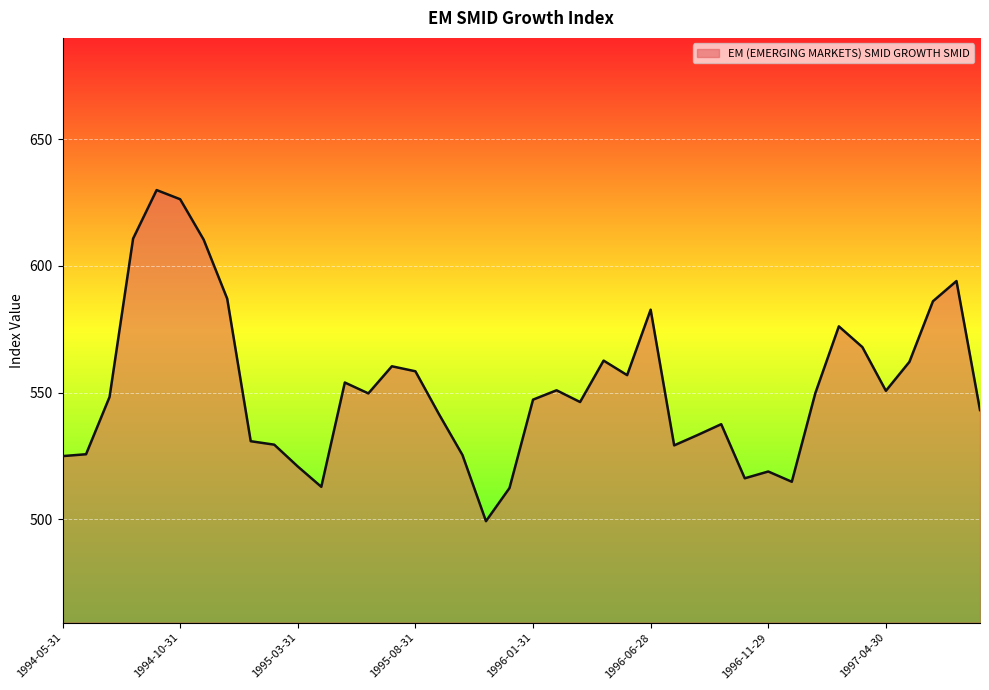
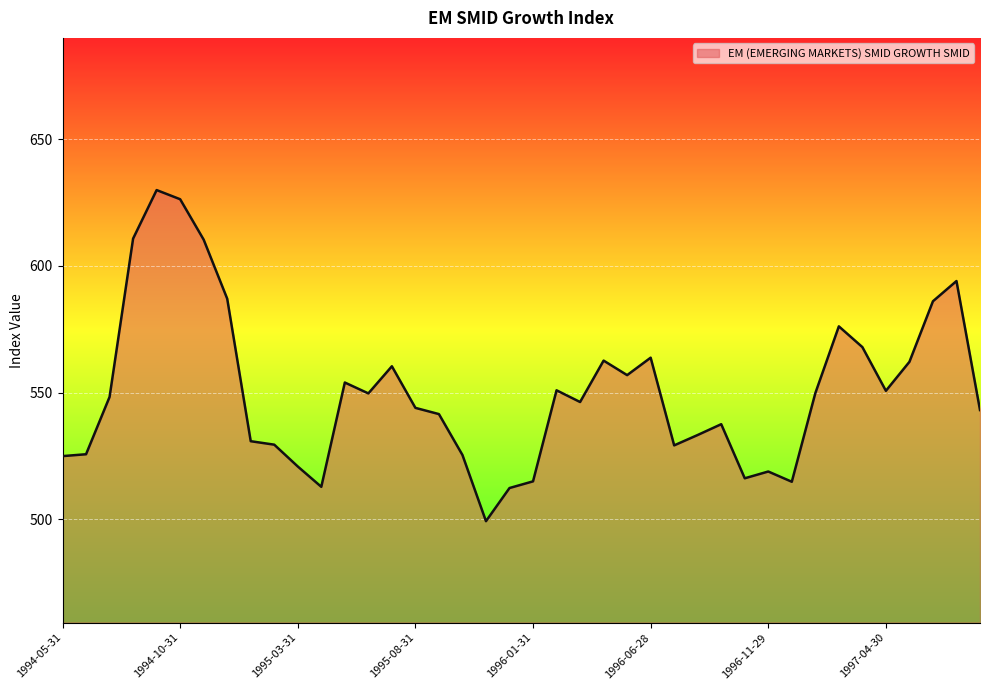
  {
    "1994-05-31": 525,
    "1994-10-31": 626,
    "1995-03-31": 521,
-   "1995-08-31": 558,
-   "1996-01-31": 547,
-   "1996-06-28": 583,
+   "1995-08-31": 544,
+   "1996-01-31": 515,
+   "1996-06-28": 564,
    "1996-11-29": 519,
    "1997-04-30": 551
  }
